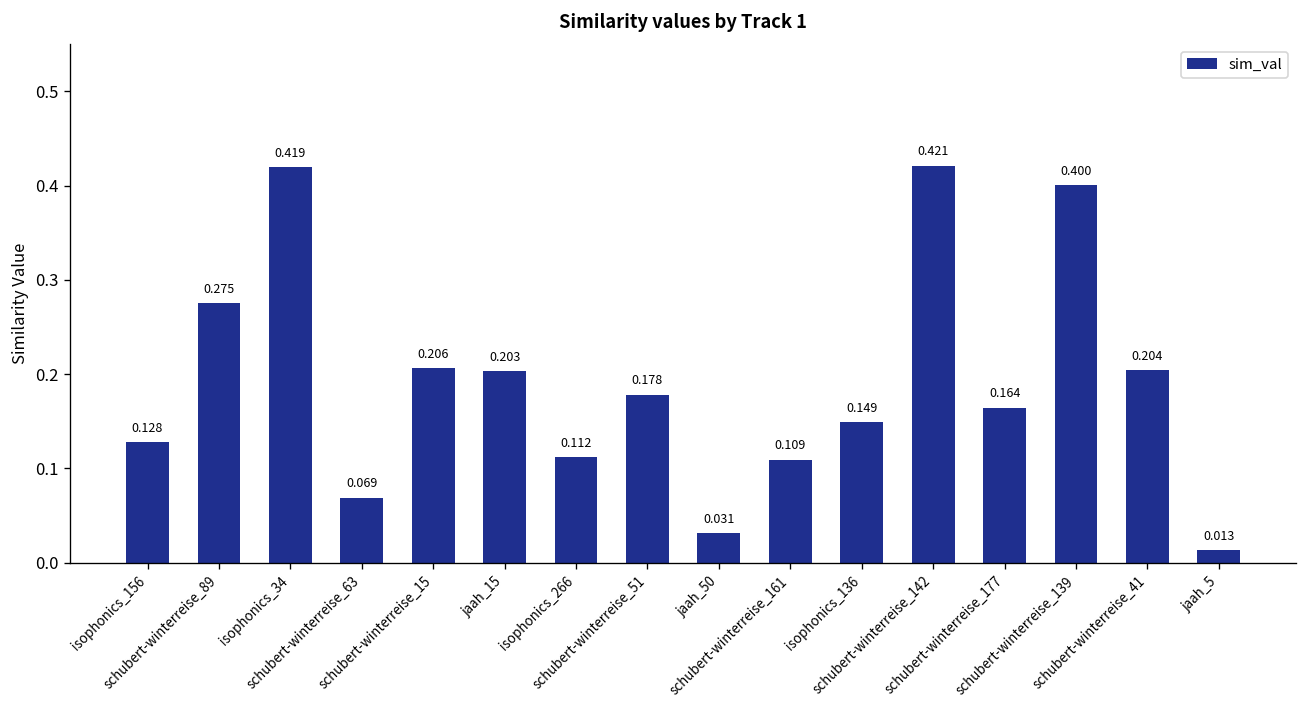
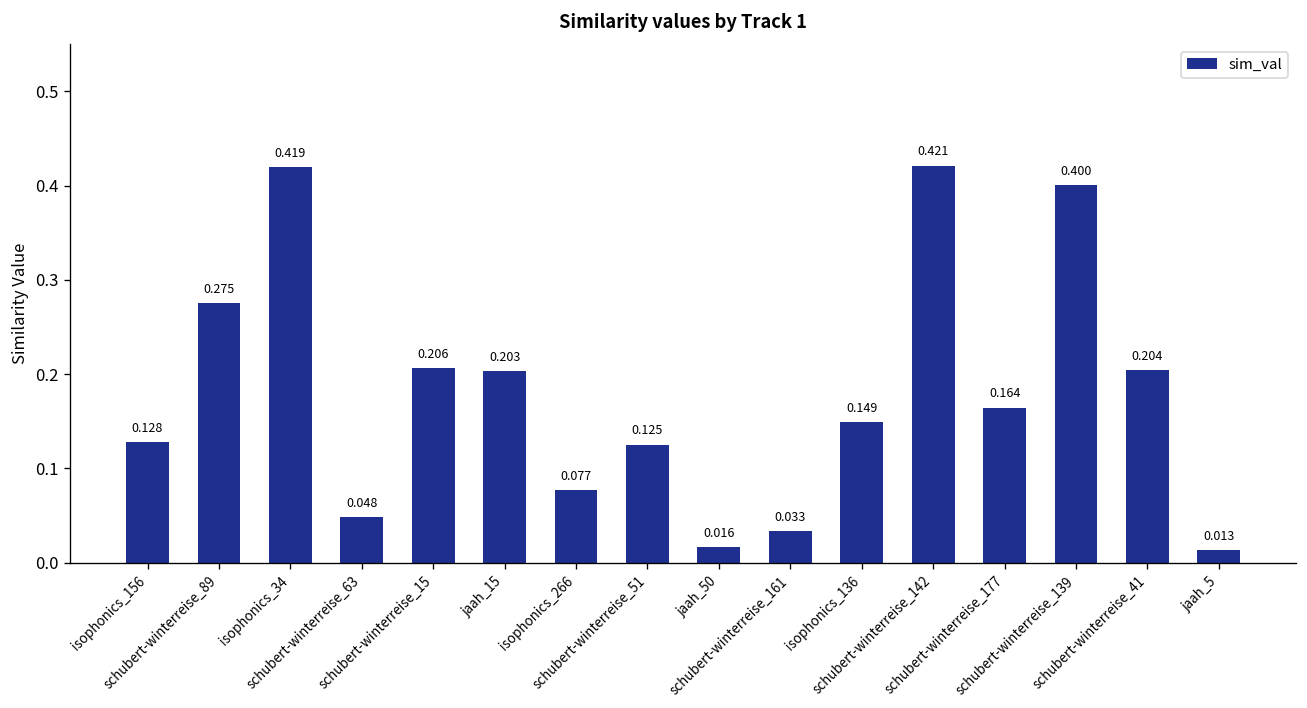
  {
    "isophonics_156": 0.128,
    "schubert-winterreise_89": 0.275,
    "isophonics_34": 0.419,
-   "schubert-winterreise_63": 0.069,
+   "schubert-winterreise_63": 0.048,
    "schubert-winterreise_15": 0.206,
    "jaah_15": 0.203,
-   "isophonics_266": 0.112,
-   "schubert-winterreise_51": 0.178,
-   "jaah_50": 0.031,
-   "schubert-winterreise_161": 0.109,
+   "isophonics_266": 0.077,
+   "schubert-winterreise_51": 0.125,
+   "jaah_50": 0.016,
+   "schubert-winterreise_161": 0.033,
    "isophonics_136": 0.149,
    "schubert-winterreise_142": 0.421,
    "schubert-winterreise_177": 0.164,
    "schubert-winterreise_139": 0.400,
    "schubert-winterreise_41": 0.204,
    "jaah_5": 0.013
  }
